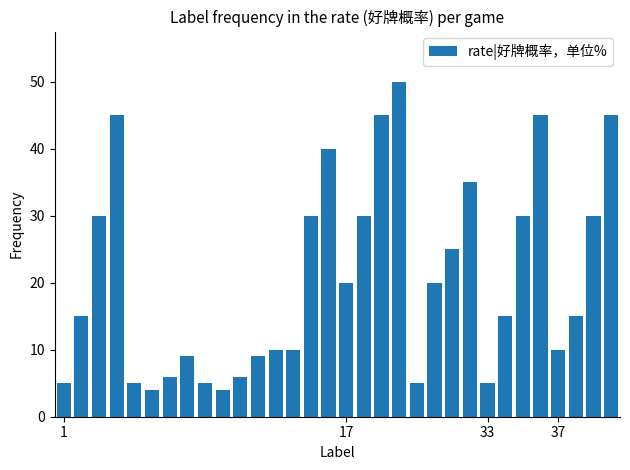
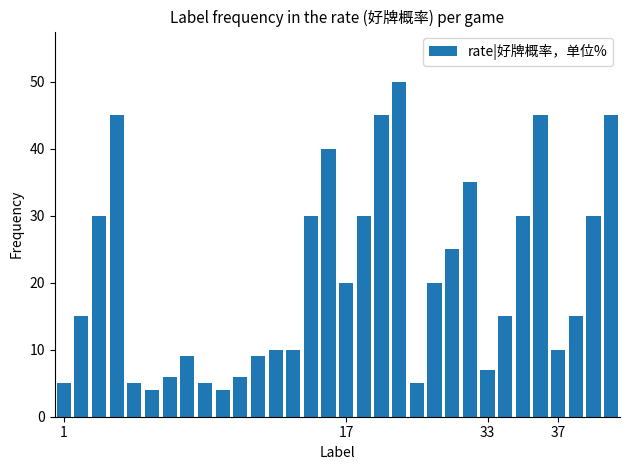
  {
    "1": 5,
    "17": 20,
-   "33": 5,
+   "33": 7,
    "37": 10
  }
